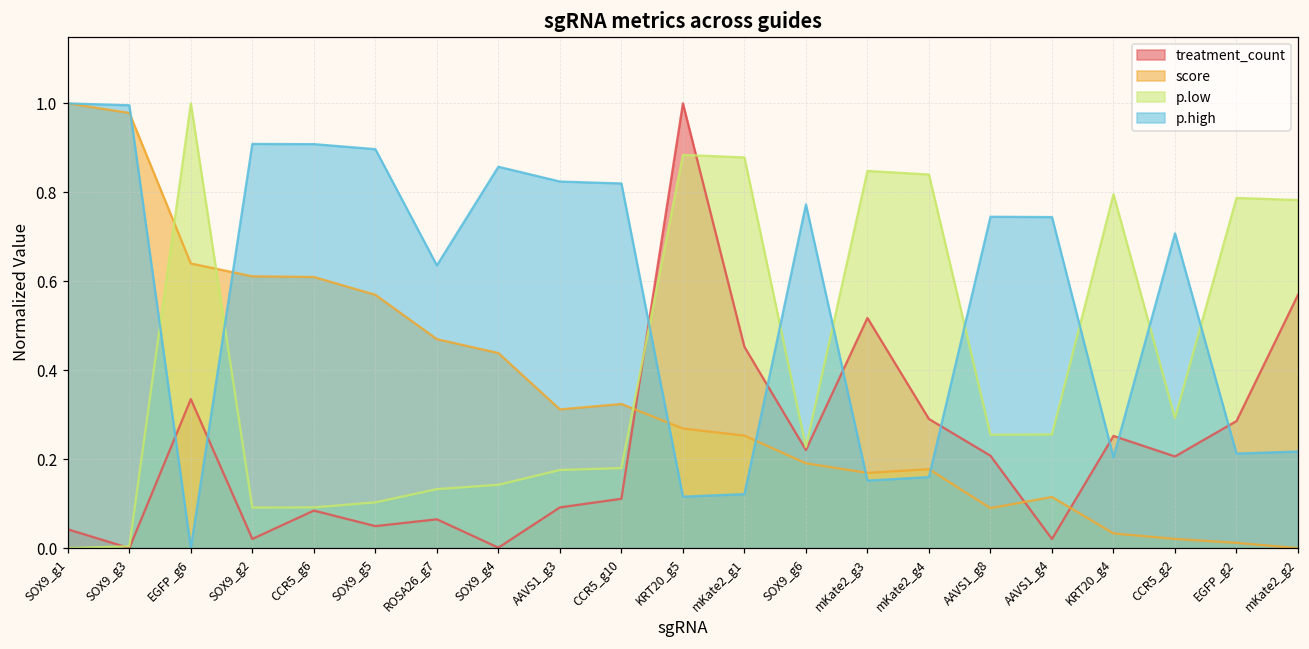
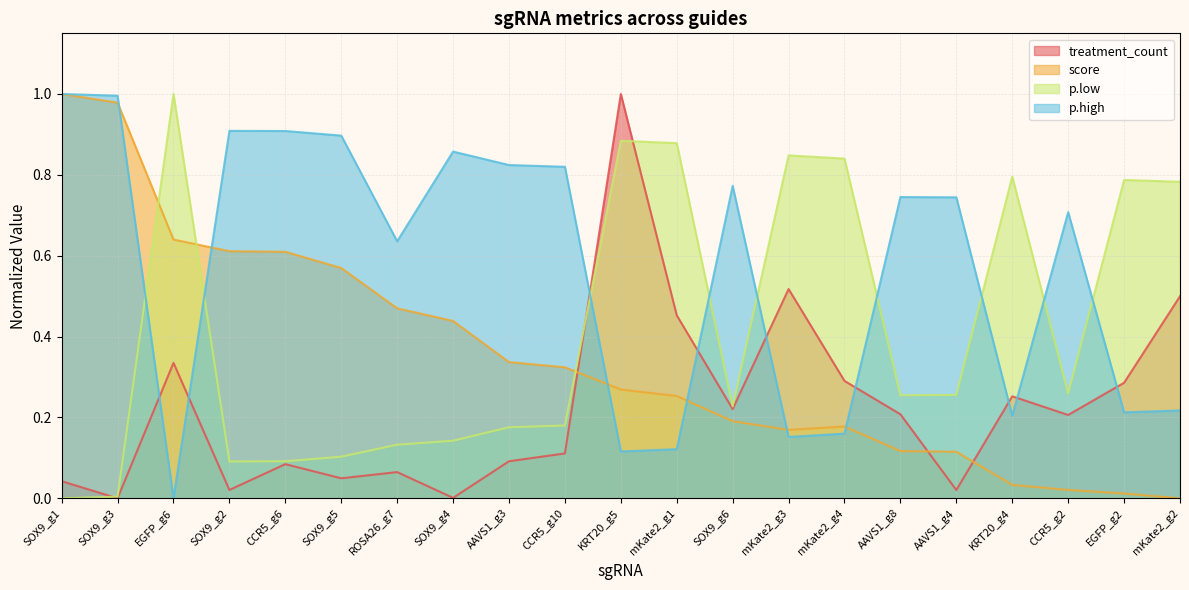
  {
    "treatment_count": {
      "SOX9_g1": 0.04,
      "EGFP_g6": 0.34,
      "SOX9_g2": 0.02,
      "CCR5_g6": 0.08,
      "SOX9_g5": 0.05,
      "ROSA26_g7": 0.06,
      "SOX9_g4": 0.00,
      "AAVS1_g3": 0.09,
      "CCR5_g10": 0.11,
      "KRT20_g5": 1.00,
      "mKate2_g1": 0.45,
      "SOX9_g6": 0.22,
      "mKate2_g3": 0.52,
      "mKate2_g4": 0.29,
      "AAVS1_g8": 0.21,
      "AAVS1_g4": 0.02,
      "KRT20_g4": 0.25,
      "CCR5_g2": 0.21,
      "EGFP_g2": 0.29,
-     "mKate2_g2": 0.57
+     "mKate2_g2": 0.50
    },
    "score": {
      "SOX9_g3": 0.98,
      "EGFP_g6": 0.64,
      "SOX9_g2": 0.61,
      "CCR5_g6": 0.61,
      "SOX9_g5": 0.57,
      "ROSA26_g7": 0.47,
      "SOX9_g4": 0.44,
-     "AAVS1_g3": 0.31,
+     "AAVS1_g3": 0.34,
      "CCR5_g10": 0.32,
      "KRT20_g5": 0.27,
      "mKate2_g1": 0.25,
      "SOX9_g6": 0.19,
      "mKate2_g3": 0.17,
      "mKate2_g4": 0.18,
-     "AAVS1_g8": 0.09,
+     "AAVS1_g8": 0.12,
      "AAVS1_g4": 0.12,
      "KRT20_g4": 0.03,
      "CCR5_g2": 0.02,
      "EGFP_g2": 0.01,
      "mKate2_g2": 0.00
    },
    "p.low": {
      "SOX9_g1": 0.00,
      "EGFP_g6": 1.00,
      "SOX9_g2": 0.09,
      "CCR5_g6": 0.09,
      "SOX9_g5": 0.10,
      "ROSA26_g7": 0.13,
      "SOX9_g4": 0.14,
      "AAVS1_g3": 0.18,
      "CCR5_g10": 0.18,
      "KRT20_g5": 0.88,
      "mKate2_g1": 0.88,
      "SOX9_g6": 0.23,
      "mKate2_g3": 0.85,
      "mKate2_g4": 0.84,
      "AAVS1_g8": 0.25,
      "AAVS1_g4": 0.26,
      "KRT20_g4": 0.80,
-     "CCR5_g2": 0.29,
+     "CCR5_g2": 0.26,
      "EGFP_g2": 0.79,
      "mKate2_g2": 0.78
    },
    "p.high": {
      "SOX9_g3": 1.00,
      "EGFP_g6": 0.00,
      "SOX9_g2": 0.91,
      "CCR5_g6": 0.91,
      "SOX9_g5": 0.90,
      "ROSA26_g7": 0.64,
      "SOX9_g4": 0.86,
      "AAVS1_g3": 0.82,
      "CCR5_g10": 0.82,
      "KRT20_g5": 0.12,
      "mKate2_g1": 0.12,
      "SOX9_g6": 0.77,
      "mKate2_g3": 0.15,
      "mKate2_g4": 0.16,
      "AAVS1_g8": 0.75,
      "AAVS1_g4": 0.74,
      "KRT20_g4": 0.20,
      "CCR5_g2": 0.71,
      "EGFP_g2": 0.21,
      "mKate2_g2": 0.22
    }
  }
